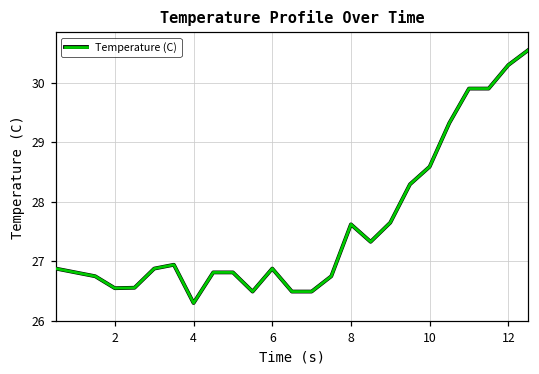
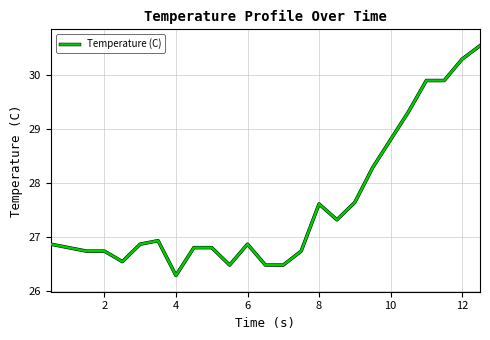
  {
-   "2": 26.5,
+   "2": 26.7,
    "4": 26.3,
    "6": 26.9,
    "8": 27.6,
-   "10": 28.6,
+   "10": 28.8,
    "12": 30.3
  }
